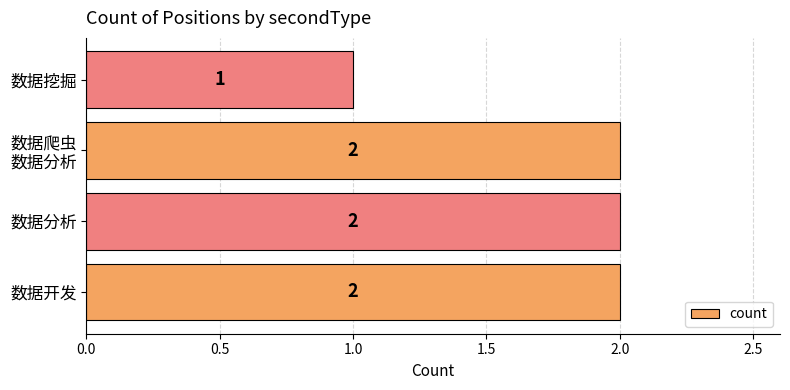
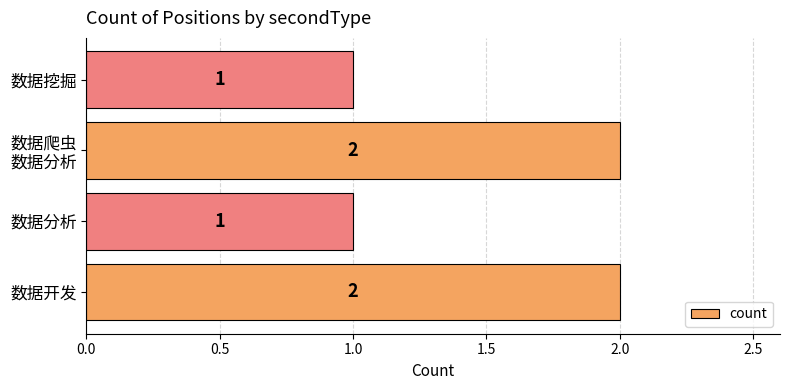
  {
    "数据挖掘": 1,
    "数据爬虫 数据分析": 2,
-   "数据分析": 2,
+   "数据分析": 1,
    "数据开发": 2
  }
